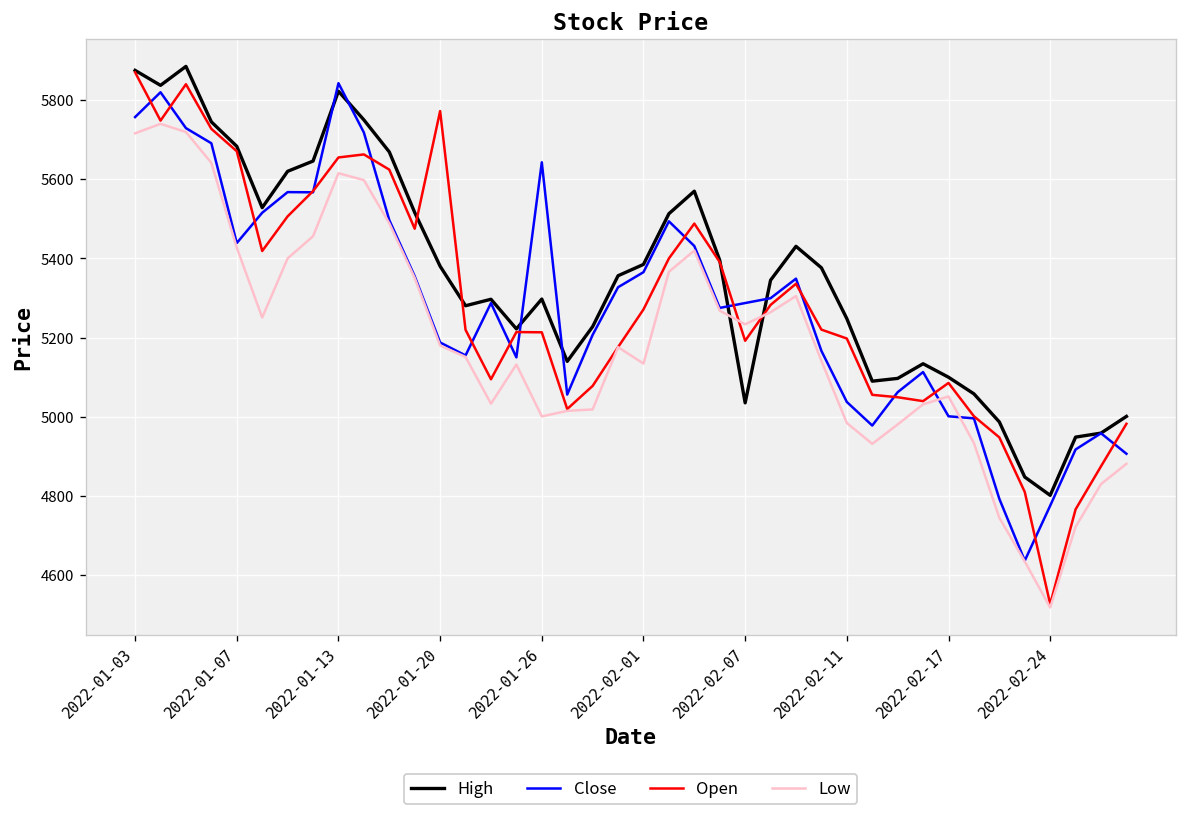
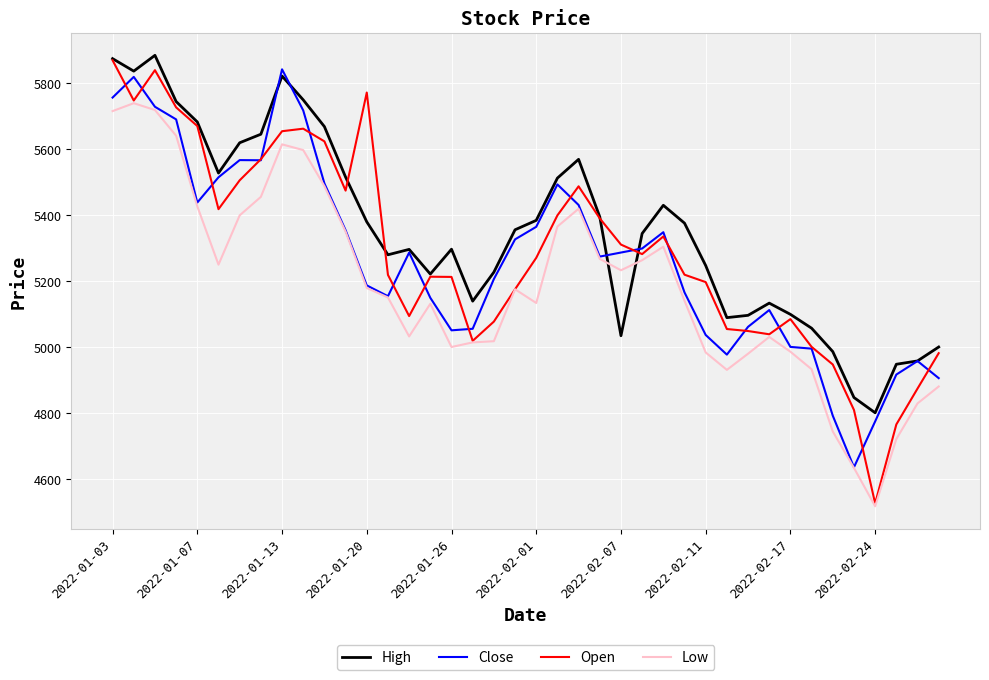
  {
    "High": {
      "2022-01-07": 5680,
      "2022-01-13": 5820,
      "2022-01-20": 5380,
      "2022-01-26": 5300,
      "2022-02-01": 5380,
      "2022-02-07": 5040,
      "2022-02-11": 5250,
      "2022-02-17": 5100,
      "2022-02-24": 4800
    },
    "Close": {
      "2022-01-03": 5760,
      "2022-01-07": 5440,
      "2022-01-13": 5840,
      "2022-01-20": 5190,
-     "2022-01-26": 5640,
+     "2022-01-26": 5050,
      "2022-02-01": 5370,
      "2022-02-07": 5290,
      "2022-02-11": 5040,
      "2022-02-17": 5000,
      "2022-02-24": 4780
    },
    "Open": {
      "2022-01-07": 5670,
      "2022-01-13": 5660,
      "2022-01-20": 5770,
      "2022-01-26": 5210,
      "2022-02-01": 5270,
-     "2022-02-07": 5190,
+     "2022-02-07": 5310,
      "2022-02-11": 5200,
      "2022-02-17": 5090,
      "2022-02-24": 4530
    },
    "Low": {
      "2022-01-03": 5720,
      "2022-01-07": 5430,
      "2022-01-13": 5620,
      "2022-01-20": 5180,
      "2022-01-26": 5000,
      "2022-02-01": 5130,
      "2022-02-07": 5230,
      "2022-02-11": 4980,
-     "2022-02-17": 5050,
+     "2022-02-17": 4990,
      "2022-02-24": 4520
    }
  }
